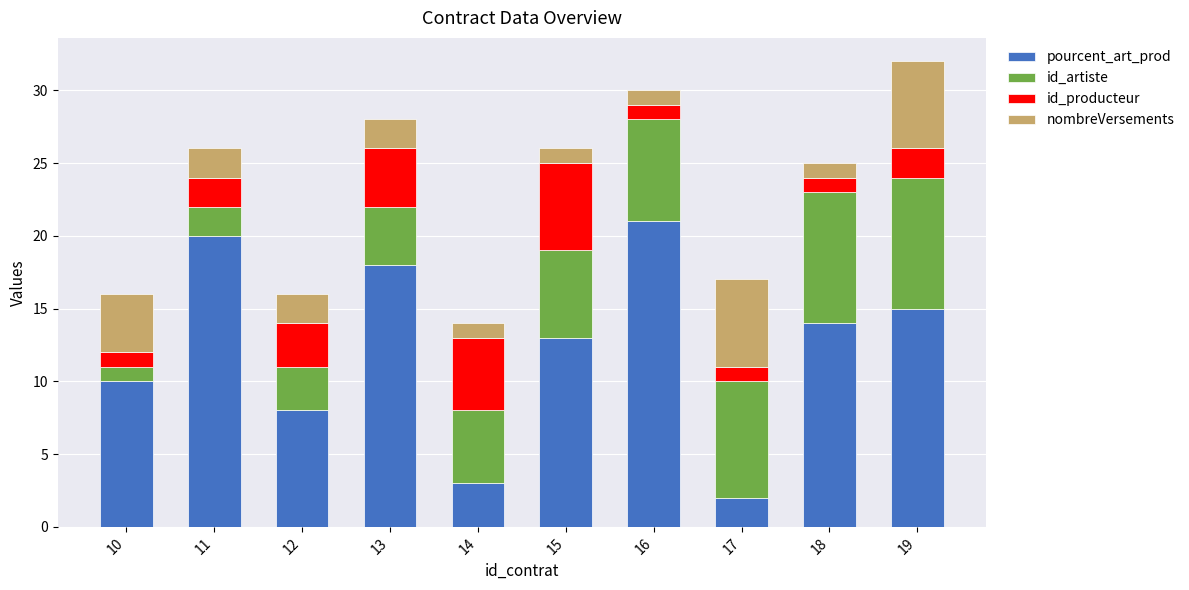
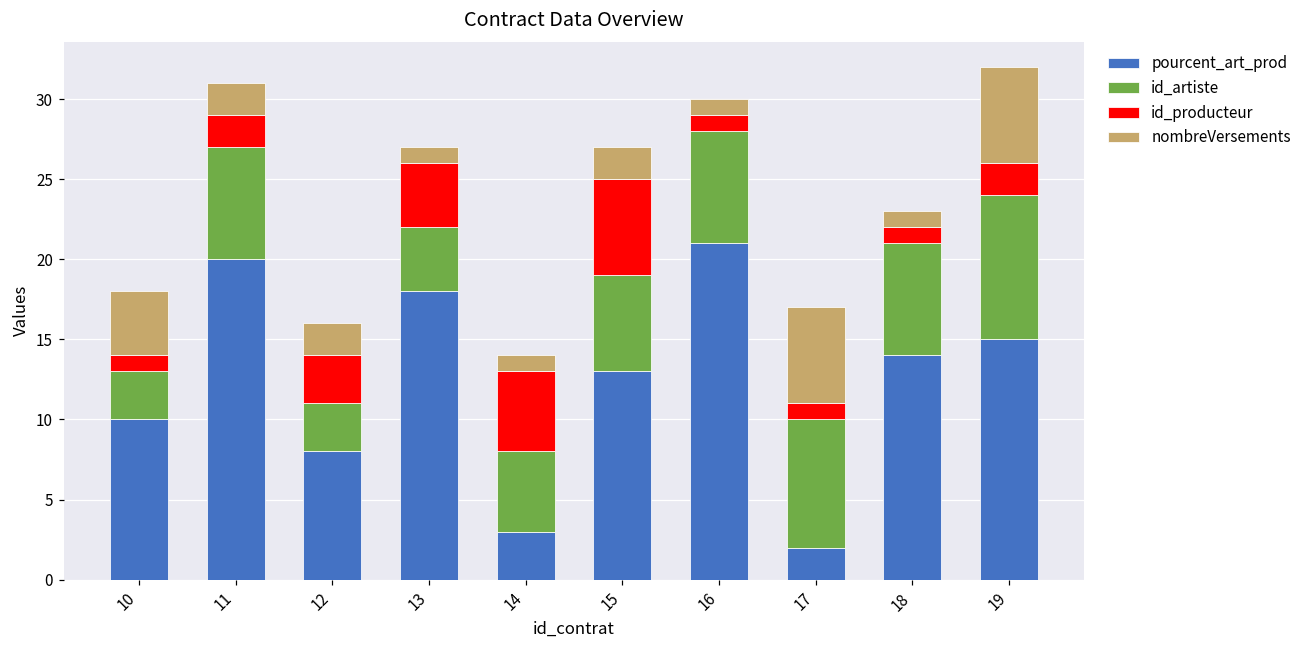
  {
    "pourcent_art_prod": {
      "10": 10,
      "11": 20,
      "12": 8,
      "13": 18,
      "14": 3,
      "15": 13,
      "16": 21,
      "17": 2,
      "18": 14,
      "19": 15
    },
    "id_artiste": {
-     "10": 1,
-     "11": 2,
+     "10": 3,
+     "11": 7,
      "12": 3,
      "13": 4,
      "14": 5,
      "15": 6,
      "16": 7,
      "17": 8,
-     "18": 9,
+     "18": 7,
      "19": 9
    },
    "id_producteur": {
      "10": 1,
      "11": 2,
      "12": 3,
      "13": 4,
      "14": 5,
      "15": 6,
      "16": 1,
      "17": 1,
      "18": 1,
      "19": 2
    },
    "nombreVersements": {
      "10": 4,
      "11": 2,
      "12": 2,
-     "13": 2,
+     "13": 1,
      "14": 1,
-     "15": 1,
+     "15": 2,
      "16": 1,
      "17": 6,
      "18": 1,
      "19": 6
    }
  }
